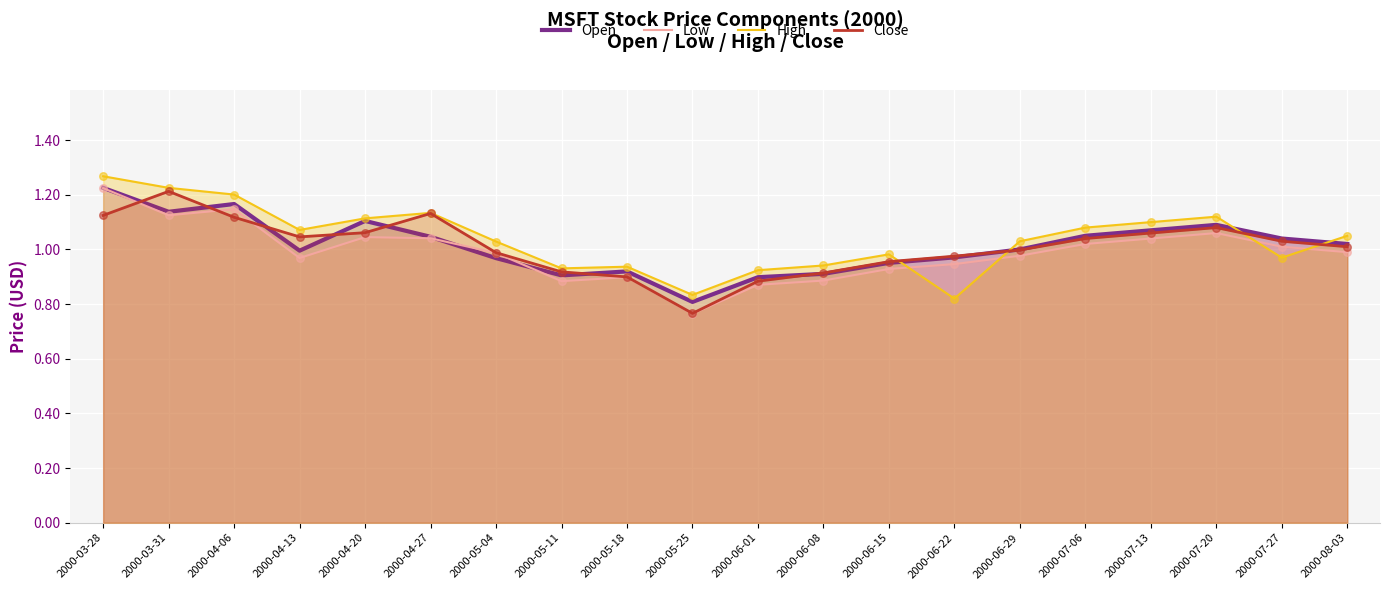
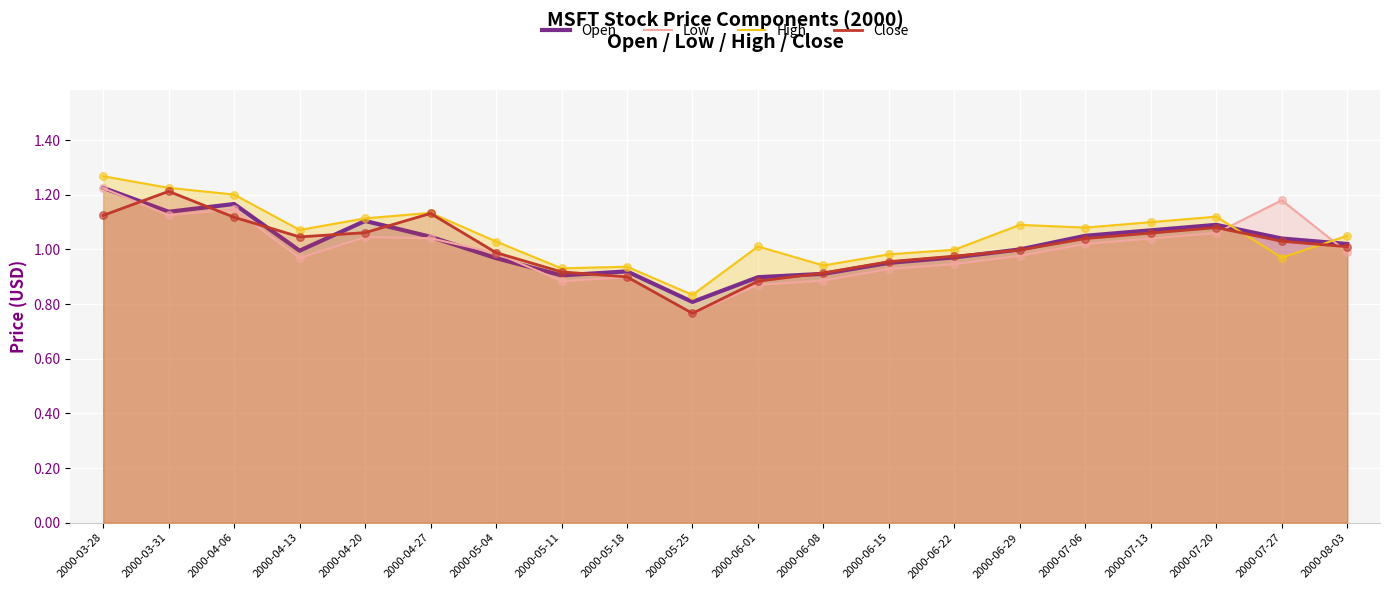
  {
    "Open": {
      "2000-03-31": 1.14,
      "2000-04-06": 1.17,
      "2000-04-13": 1.00,
      "2000-04-20": 1.10,
      "2000-05-04": 0.97,
      "2000-05-11": 0.91,
      "2000-05-18": 0.92,
      "2000-05-25": 0.81,
      "2000-06-01": 0.90,
      "2000-07-06": 1.05,
      "2000-07-13": 1.07,
      "2000-07-20": 1.09,
      "2000-07-27": 1.04,
      "2000-08-03": 1.02
    },
    "Low": {
      "2000-03-31": 1.13,
      "2000-04-06": 1.15,
      "2000-04-13": 0.97,
      "2000-04-20": 1.05,
      "2000-05-11": 0.88,
      "2000-06-01": 0.87,
      "2000-06-08": 0.89,
      "2000-06-15": 0.93,
      "2000-06-22": 0.95,
      "2000-06-29": 0.98,
      "2000-07-06": 1.02,
      "2000-07-13": 1.04,
      "2000-07-20": 1.06,
-     "2000-07-27": 1.01,
+     "2000-07-27": 1.18,
      "2000-08-03": 0.99
    },
    "High": {
      "2000-03-28": 1.27,
      "2000-03-31": 1.23,
      "2000-04-06": 1.20,
      "2000-04-13": 1.07,
      "2000-04-20": 1.11,
      "2000-05-04": 1.03,
      "2000-05-11": 0.93,
      "2000-05-18": 0.94,
      "2000-05-25": 0.83,
-     "2000-06-01": 0.92,
+     "2000-06-01": 1.01,
      "2000-06-08": 0.94,
      "2000-06-15": 0.98,
-     "2000-06-22": 0.82,
-     "2000-06-29": 1.03,
+     "2000-06-22": 1.00,
+     "2000-06-29": 1.09,
      "2000-07-06": 1.08,
      "2000-07-13": 1.10,
      "2000-07-20": 1.12,
      "2000-07-27": 0.97,
      "2000-08-03": 1.05
    },
    "Close": {
      "2000-03-28": 1.12,
      "2000-03-31": 1.21,
      "2000-04-06": 1.12,
      "2000-04-13": 1.05,
      "2000-04-20": 1.06,
      "2000-05-11": 0.92,
      "2000-06-01": 0.88,
      "2000-07-06": 1.04,
      "2000-07-13": 1.06,
      "2000-07-20": 1.08,
      "2000-07-27": 1.03,
      "2000-08-03": 1.01
    }
  }
